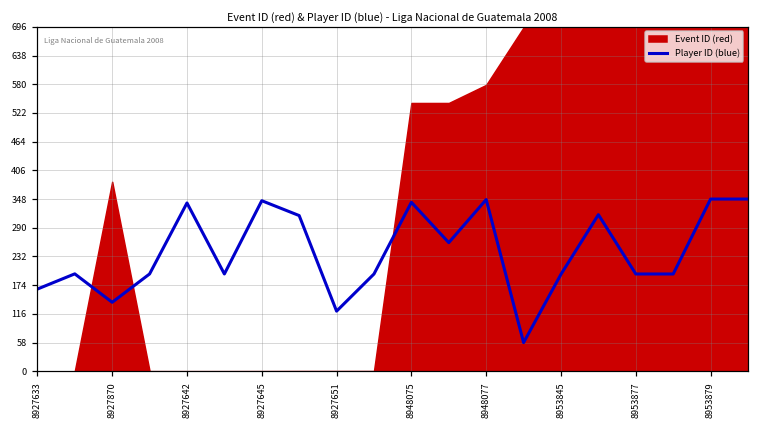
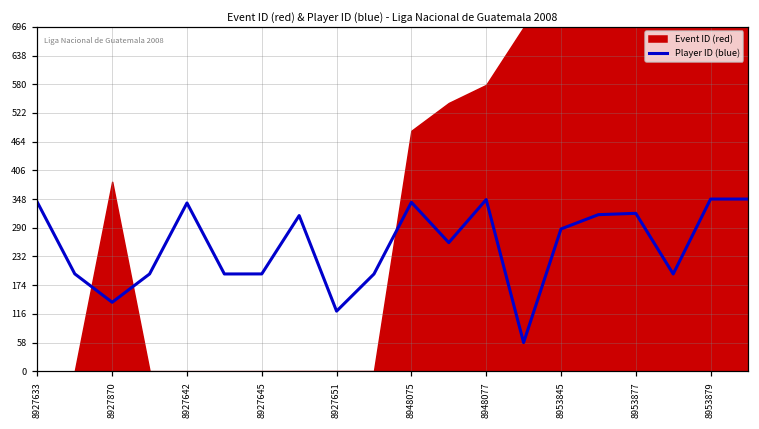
  {
    "Player ID (blue)": {
-     "8927633": 170,
+     "8927633": 340,
      "8927870": 140,
      "8927642": 340,
-     "8927645": 340,
+     "8927645": 200,
      "8927651": 120,
      "8948075": 340,
      "8948077": 350,
-     "8953845": 200,
-     "8953877": 200,
+     "8953845": 290,
+     "8953877": 320,
      "8953879": 350
    },
    "Event ID (red)": {
      "8927633": 0,
      "8927870": 380,
-     "8948075": 540,
+     "8948075": 490,
      "8948077": 580,
      "8953845": 700,
      "8953877": 700,
      "8953879": 700
    }
  }
